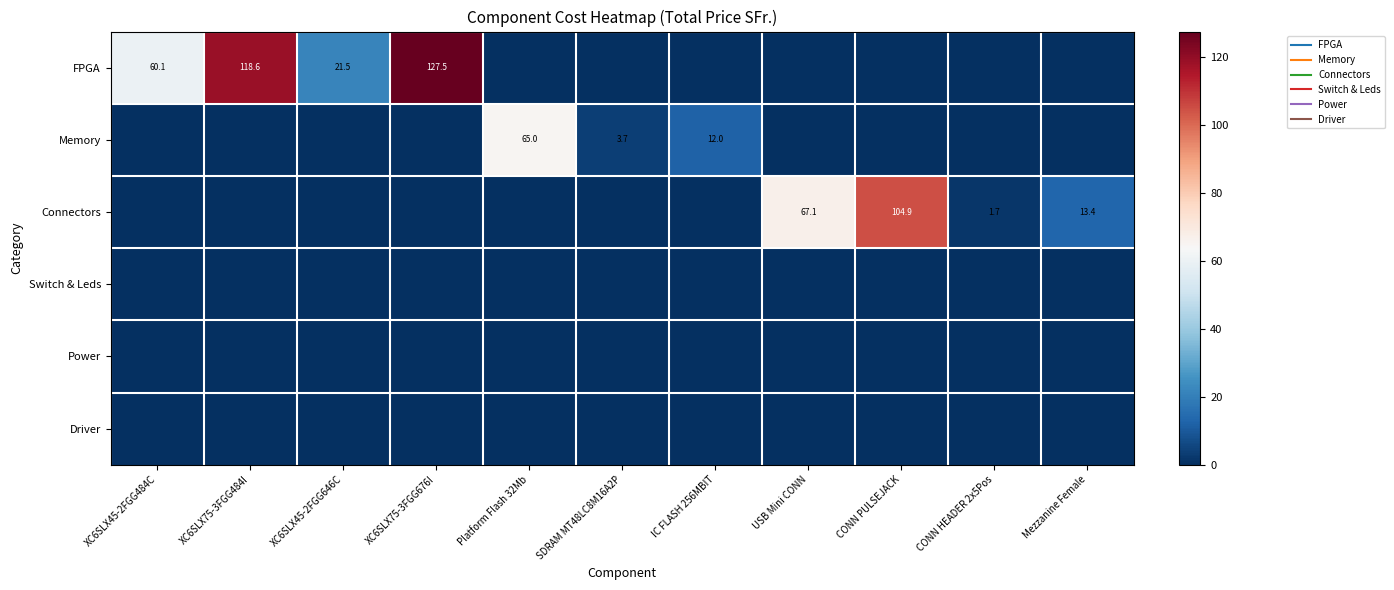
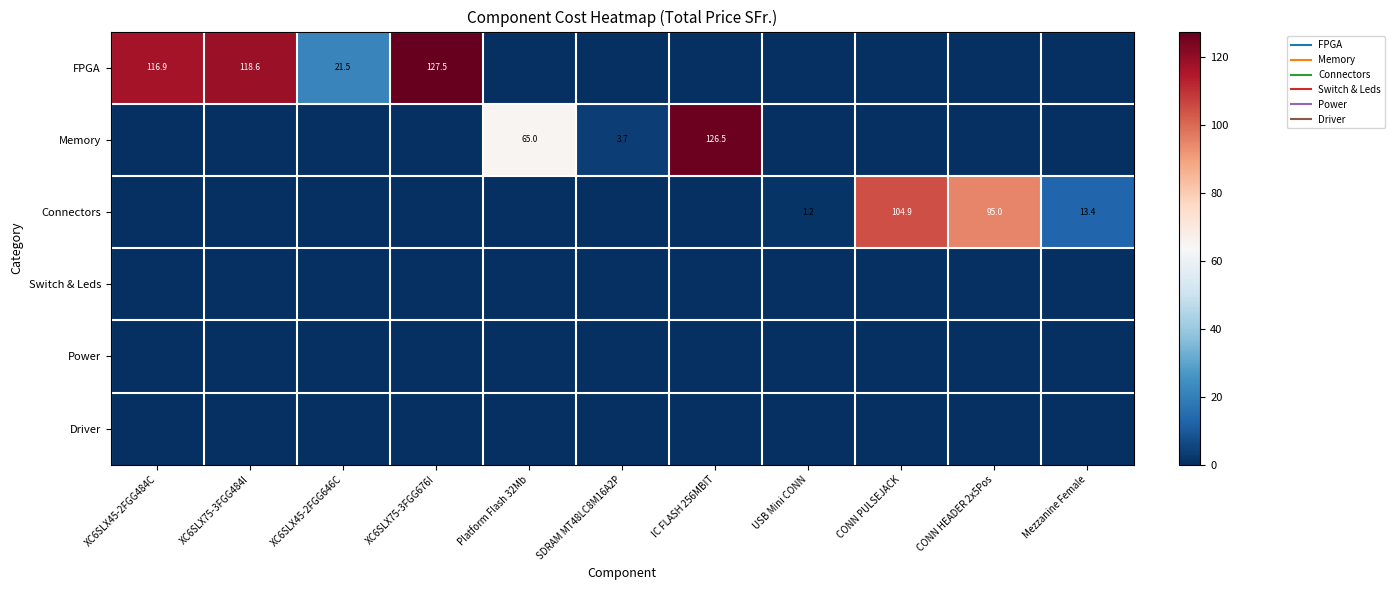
  {
    "FPGA": {
-     "XC6SLX45-2FGG484C": 60.1,
+     "XC6SLX45-2FGG484C": 116.9,
      "XC6SLX75-3FGG484I": 118.6,
      "XC6SLX45-2FGG646C": 21.5,
      "XC6SLX75-3FGG676I": 127.5
    },
    "Memory": {
      "Platform Flash 32Mb": 65.0,
      "SDRAM MT48LC8M16A2P": 3.7,
-     "IC FLASH 256MBIT": 12.0
+     "IC FLASH 256MBIT": 126.5
    },
    "Connectors": {
-     "USB Mini CONN": 67.1,
+     "USB Mini CONN": 1.2,
      "CONN PULSEJACK": 104.9,
-     "CONN HEADER 2x5Pos": 1.7,
+     "CONN HEADER 2x5Pos": 95.0,
      "Mezzanine Female": 13.4
    }
  }
